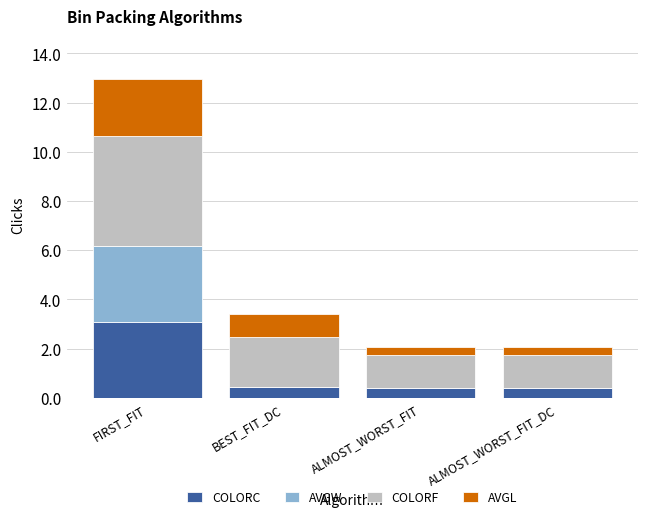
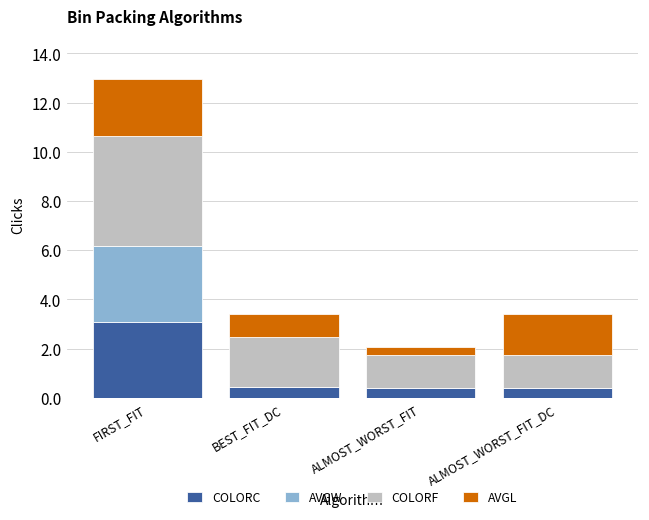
  {
    "COLORC": {
      "FIRST_FIT": 3.1,
      "BEST_FIT_DC": 0.4,
      "ALMOST_WORST_FIT": 0.4,
      "ALMOST_WORST_FIT_DC": 0.4
    },
    "AVGL": {
      "FIRST_FIT": 2.3,
      "BEST_FIT_DC": 0.9,
      "ALMOST_WORST_FIT": 0.3,
-     "ALMOST_WORST_FIT_DC": 0.3
+     "ALMOST_WORST_FIT_DC": 1.7
    }
  }
